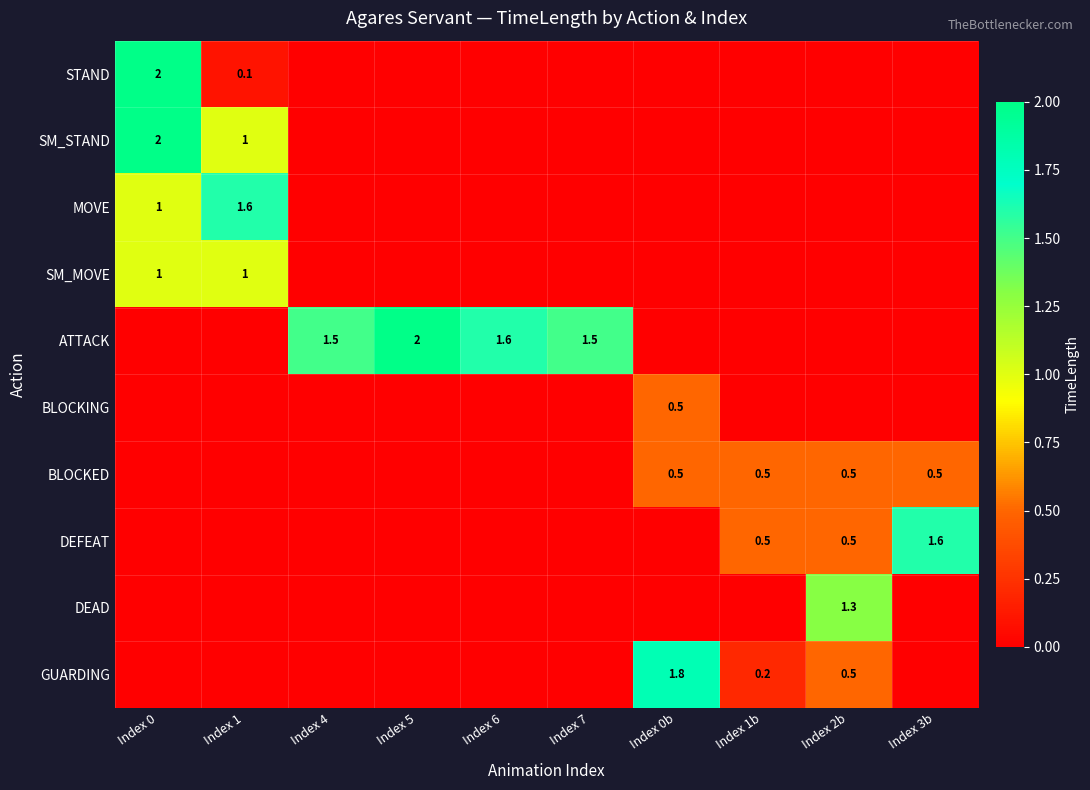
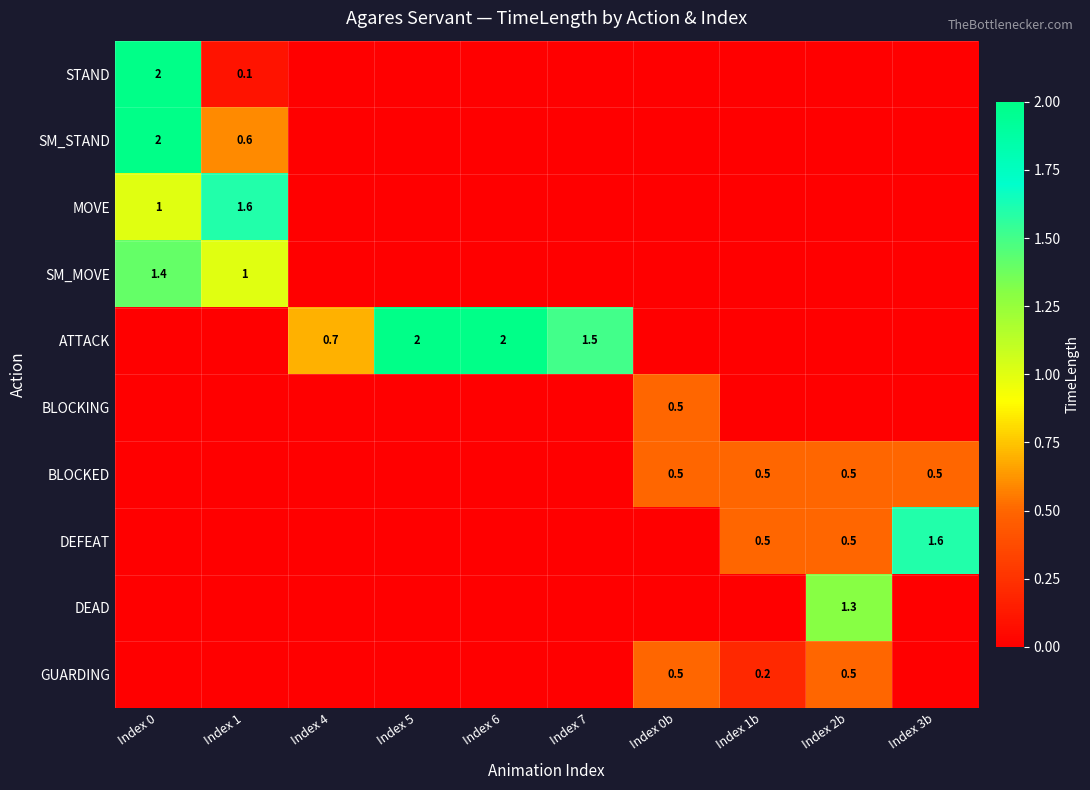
  {
    "STAND": {
      "Index 0": 2,
      "Index 1": 0.1
    },
    "SM_STAND": {
      "Index 0": 2,
-     "Index 1": 1
+     "Index 1": 0.6
    },
    "MOVE": {
      "Index 0": 1,
      "Index 1": 1.6
    },
    "SM_MOVE": {
-     "Index 0": 1,
+     "Index 0": 1.4,
      "Index 1": 1
    },
    "ATTACK": {
-     "Index 4": 1.5,
+     "Index 4": 0.7,
      "Index 5": 2,
-     "Index 6": 1.6,
+     "Index 6": 2,
      "Index 7": 1.5
    },
    "BLOCKING": {
      "Index 0b": 0.5
    },
    "BLOCKED": {
      "Index 0b": 0.5,
      "Index 1b": 0.5,
      "Index 2b": 0.5,
      "Index 3b": 0.5
    },
    "DEFEAT": {
      "Index 1b": 0.5,
      "Index 2b": 0.5,
      "Index 3b": 1.6
    },
    "DEAD": {
      "Index 2b": 1.3
    },
    "GUARDING": {
-     "Index 0b": 1.8,
+     "Index 0b": 0.5,
      "Index 1b": 0.2,
      "Index 2b": 0.5
    }
  }
